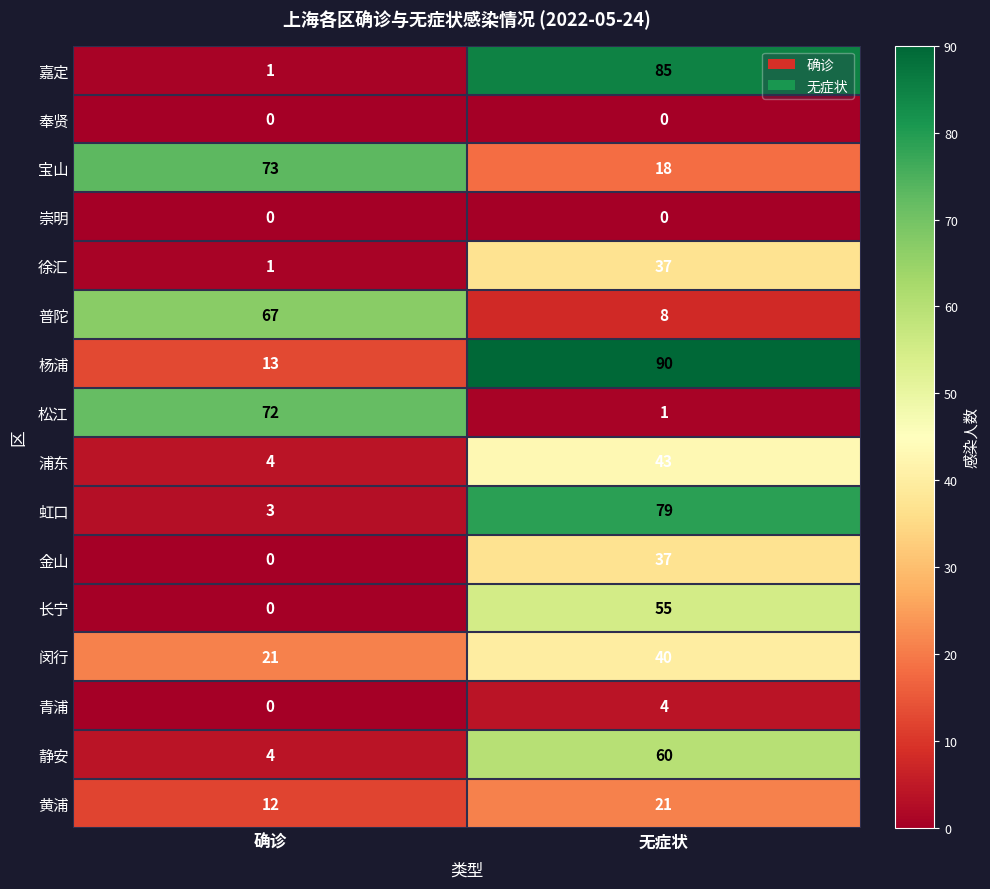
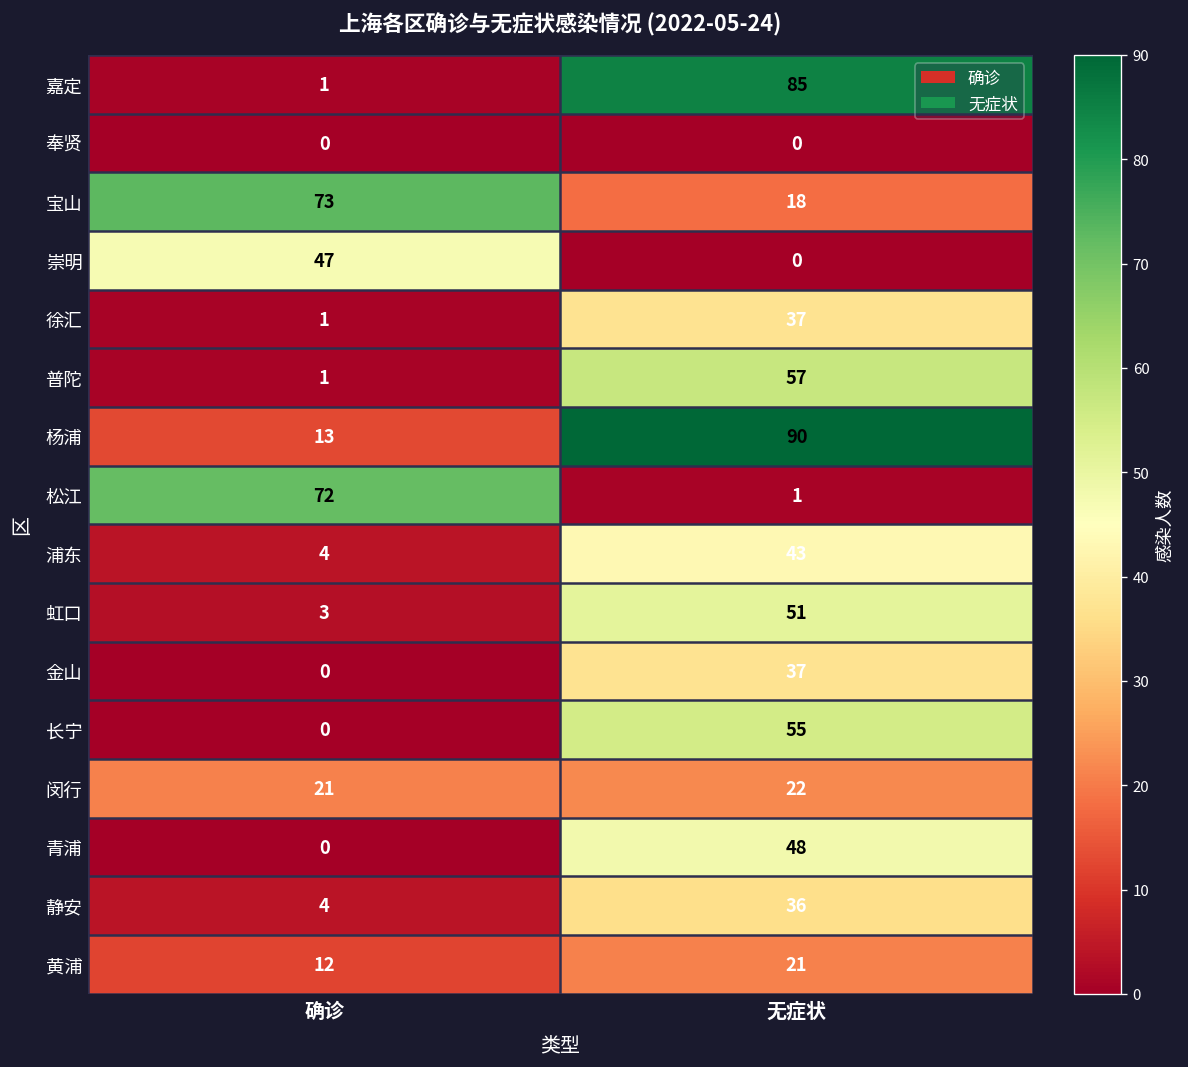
  {
    "嘉定": {
      "确诊": 1,
      "无症状": 85
    },
    "奉贤": {
      "确诊": 0,
      "无症状": 0
    },
    "宝山": {
      "确诊": 73,
      "无症状": 18
    },
    "崇明": {
-     "确诊": 0,
+     "确诊": 47,
      "无症状": 0
    },
    "徐汇": {
      "确诊": 1,
      "无症状": 37
    },
    "普陀": {
-     "确诊": 67,
-     "无症状": 8
+     "确诊": 1,
+     "无症状": 57
    },
    "杨浦": {
      "确诊": 13,
      "无症状": 90
    },
    "松江": {
      "确诊": 72,
      "无症状": 1
    },
    "浦东": {
      "确诊": 4,
      "无症状": 43
    },
    "虹口": {
      "确诊": 3,
-     "无症状": 79
+     "无症状": 51
    },
    "金山": {
      "确诊": 0,
      "无症状": 37
    },
    "长宁": {
      "确诊": 0,
      "无症状": 55
    },
    "闵行": {
      "确诊": 21,
-     "无症状": 40
+     "无症状": 22
    },
    "青浦": {
      "确诊": 0,
-     "无症状": 4
+     "无症状": 48
    },
    "静安": {
      "确诊": 4,
-     "无症状": 60
+     "无症状": 36
    },
    "黄浦": {
      "确诊": 12,
      "无症状": 21
    }
  }
